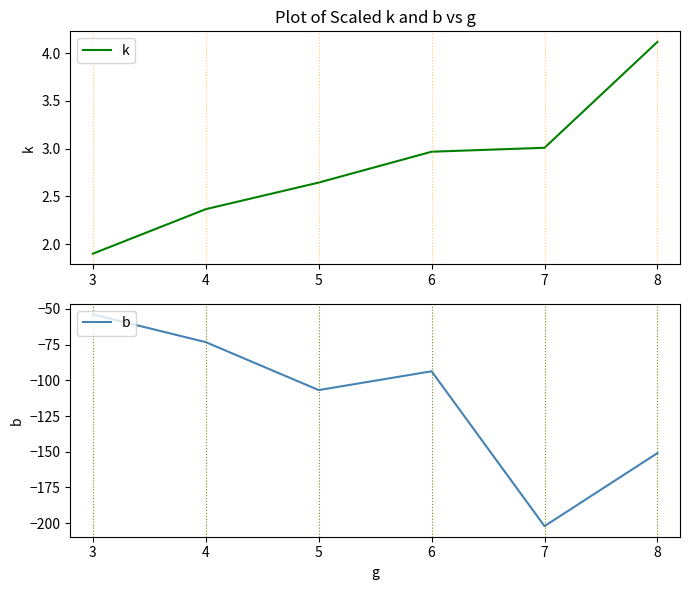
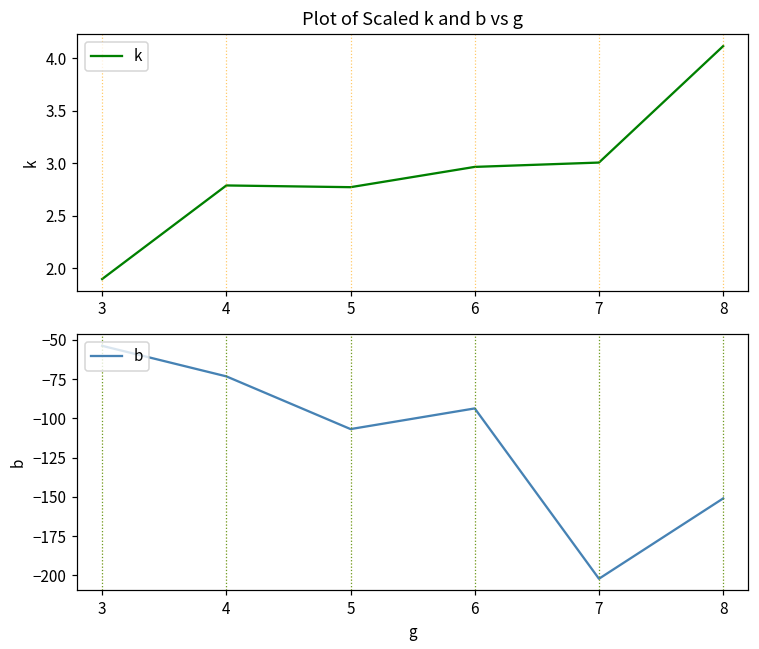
  {
    "Plot of Scaled k and b vs g": {
      "3": 1.9,
-     "4": 2.4,
-     "5": 2.6,
+     "4": 2.8,
+     "5": 2.8,
      "6": 3.0,
      "7": 3.0,
      "8": 4.1
    }
  }
